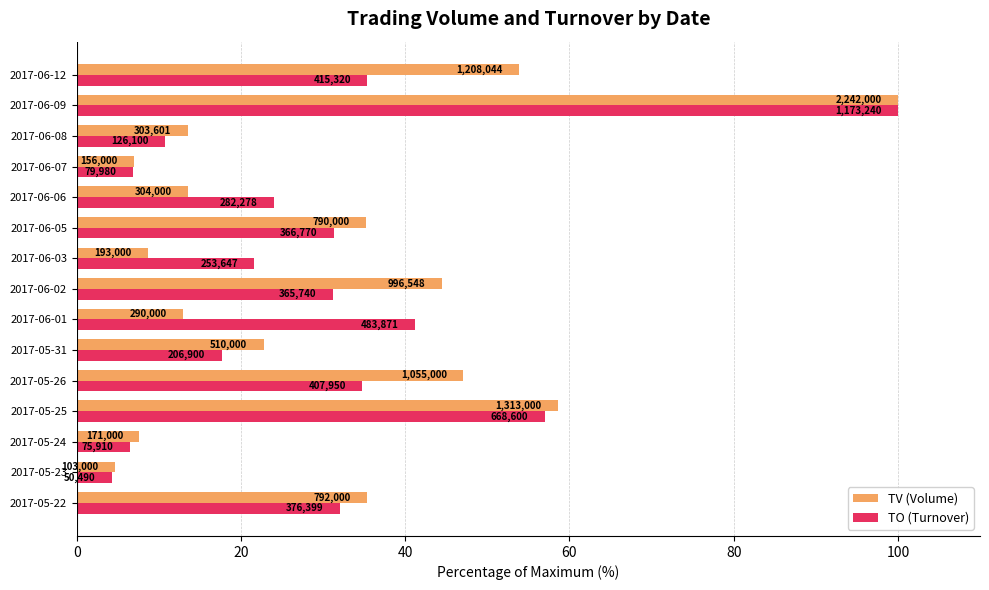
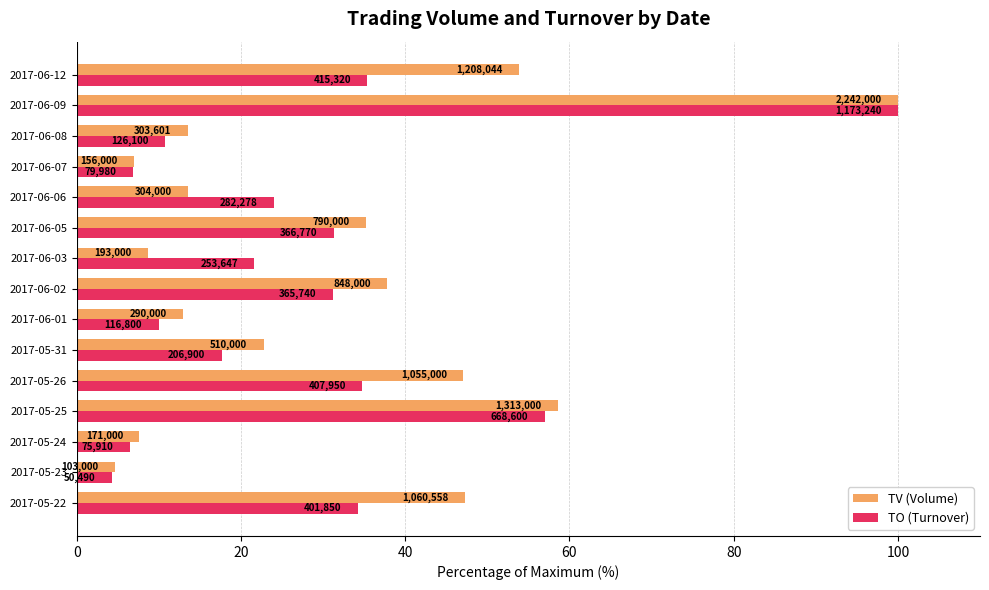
  {
    "TV (Volume)": {
-     "2017-06-02": "996,548",
-     "2017-05-22": "792,000"
+     "2017-06-02": "848,000",
+     "2017-05-22": "1,060,558"
    },
    "TO (Turnover)": {
-     "2017-06-01": "483,871",
-     "2017-05-22": "376,399"
+     "2017-06-01": "116,800",
+     "2017-05-22": "401,850"
    }
  }
